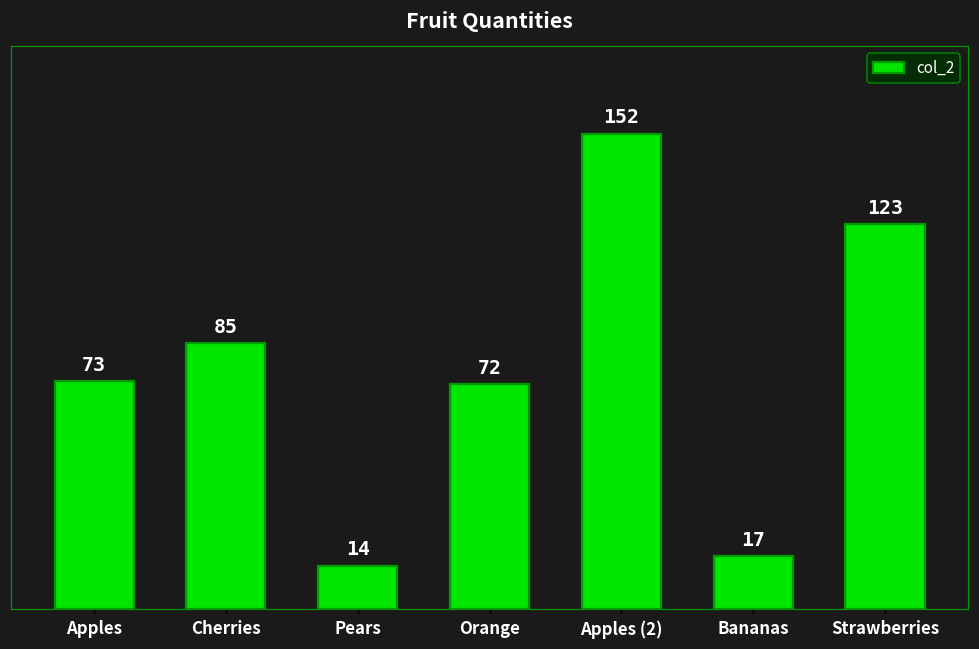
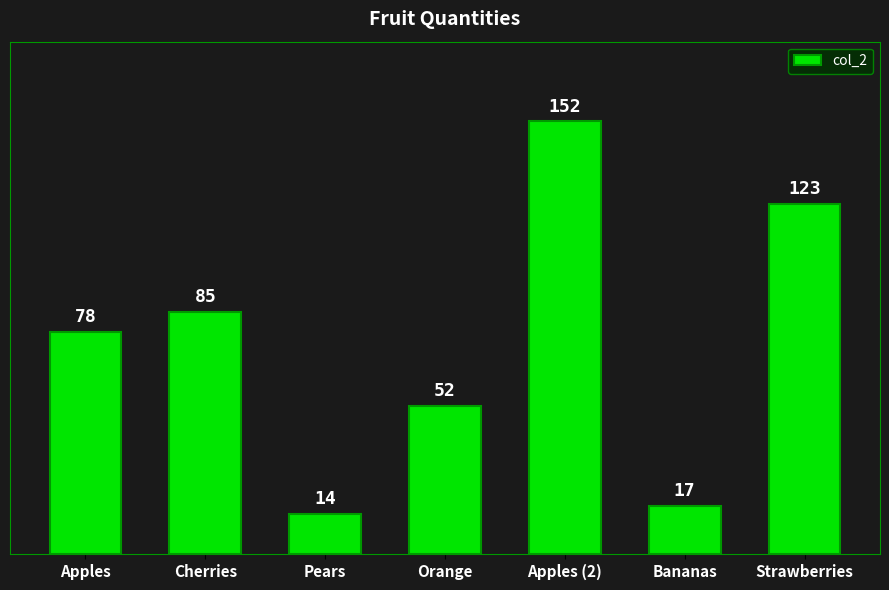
  {
-   "Apples": 73,
+   "Apples": 78,
    "Cherries": 85,
    "Pears": 14,
-   "Orange": 72,
+   "Orange": 52,
    "Apples (2)": 152,
    "Bananas": 17,
    "Strawberries": 123
  }
